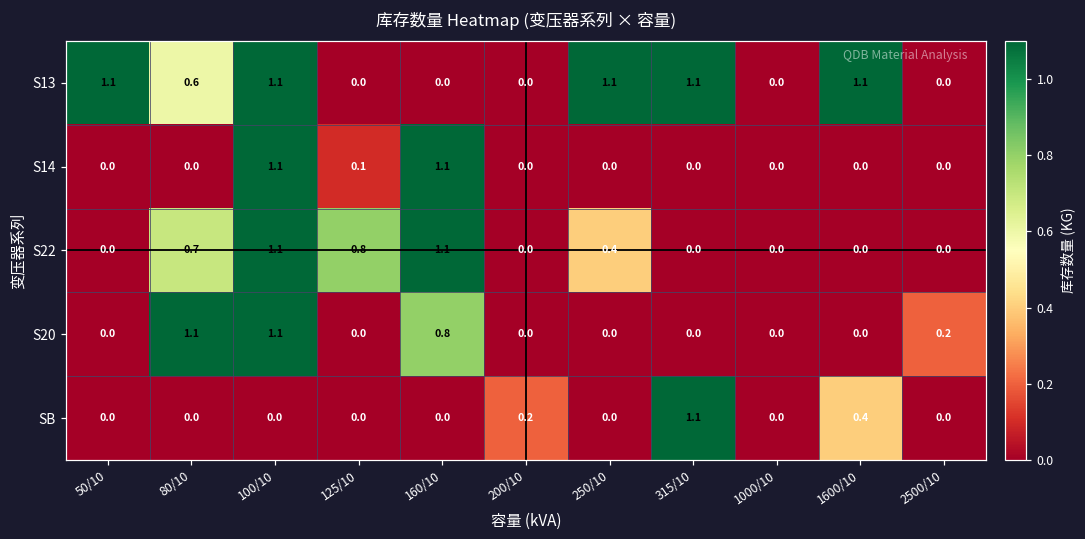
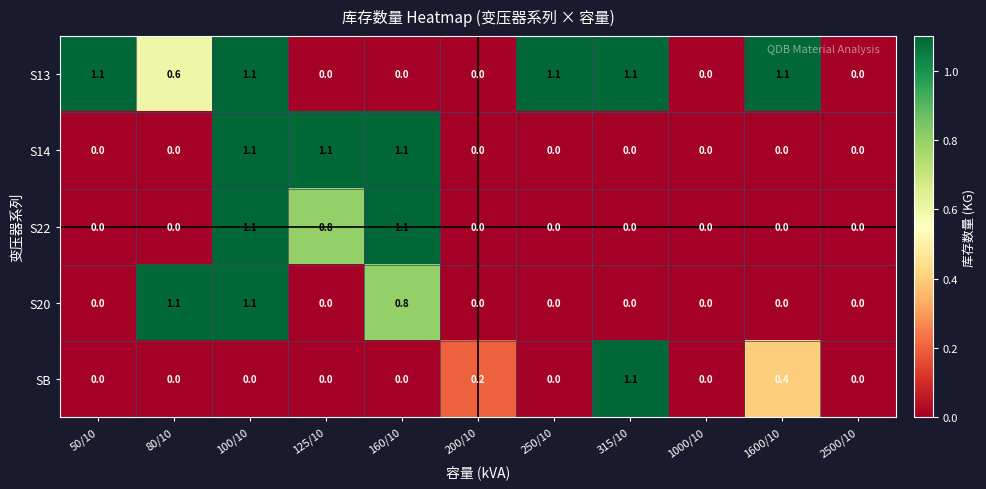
  {
    "S13": {
      "50/10": 1.1,
      "80/10": 0.6,
      "100/10": 1.1,
      "125/10": 0.0,
      "160/10": 0.0,
      "200/10": 0.0,
      "250/10": 1.1,
      "315/10": 1.1,
      "1000/10": 0.0,
      "1600/10": 1.1
    },
    "S14": {
      "50/10": 0.0,
      "80/10": 0.0,
      "100/10": 1.1,
-     "125/10": 0.1,
+     "125/10": 1.1,
      "160/10": 1.1,
      "200/10": 0.0,
      "250/10": 0.0,
      "315/10": 0.0,
      "1000/10": 0.0,
      "1600/10": 0.0,
      "2500/10": 0.0
    },
    "S22": {
      "50/10": 0.0,
-     "80/10": 0.7,
+     "80/10": 0.0,
      "100/10": 1.1,
      "125/10": 0.8,
      "160/10": 1.1,
      "200/10": 0.0,
-     "250/10": 0.4,
+     "250/10": 0.0,
      "315/10": 0.0,
      "1000/10": 0.0,
      "1600/10": 0.0,
      "2500/10": 0.0
    },
    "S20": {
      "50/10": 0.0,
      "80/10": 1.1,
      "100/10": 1.1,
      "125/10": 0.0,
      "160/10": 0.8,
      "200/10": 0.0,
      "250/10": 0.0,
      "315/10": 0.0,
      "1000/10": 0.0,
      "1600/10": 0.0,
-     "2500/10": 0.2
+     "2500/10": 0.0
    },
    "SB": {
      "50/10": 0.0,
      "80/10": 0.0,
      "100/10": 0.0,
      "125/10": 0.0,
      "160/10": 0.0,
      "200/10": 0.2,
      "250/10": 0.0,
      "315/10": 1.1,
      "1000/10": 0.0,
      "1600/10": 0.4,
      "2500/10": 0.0
    }
  }
